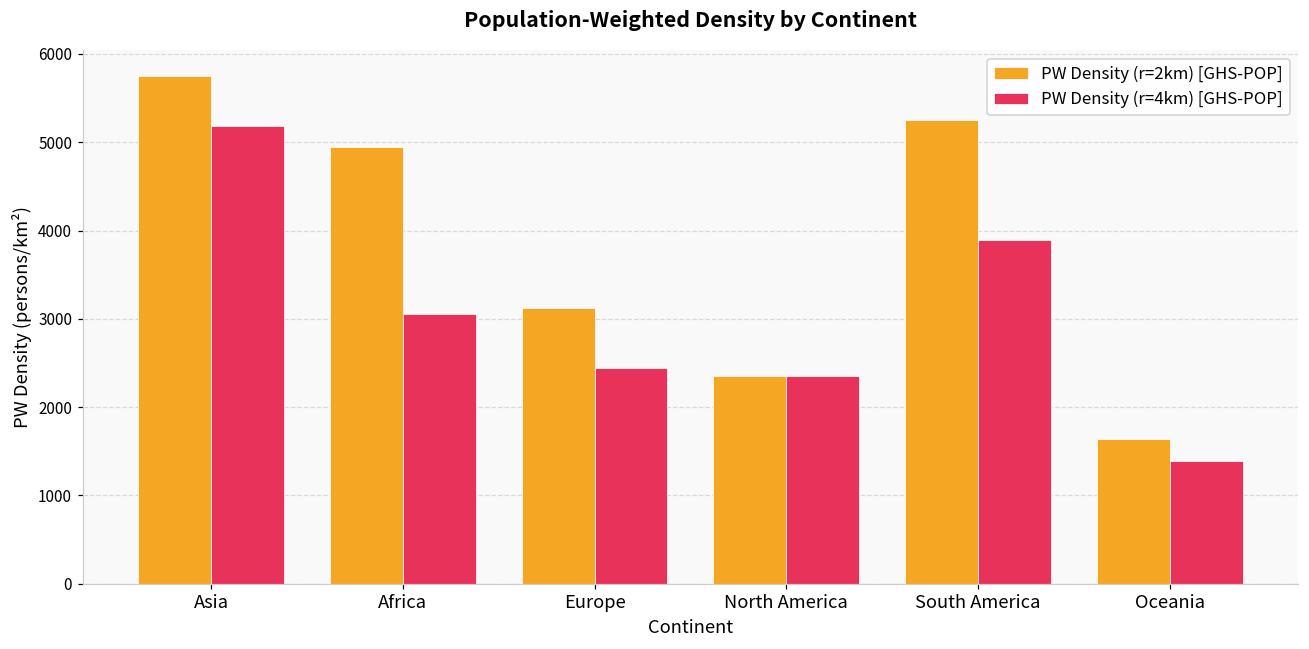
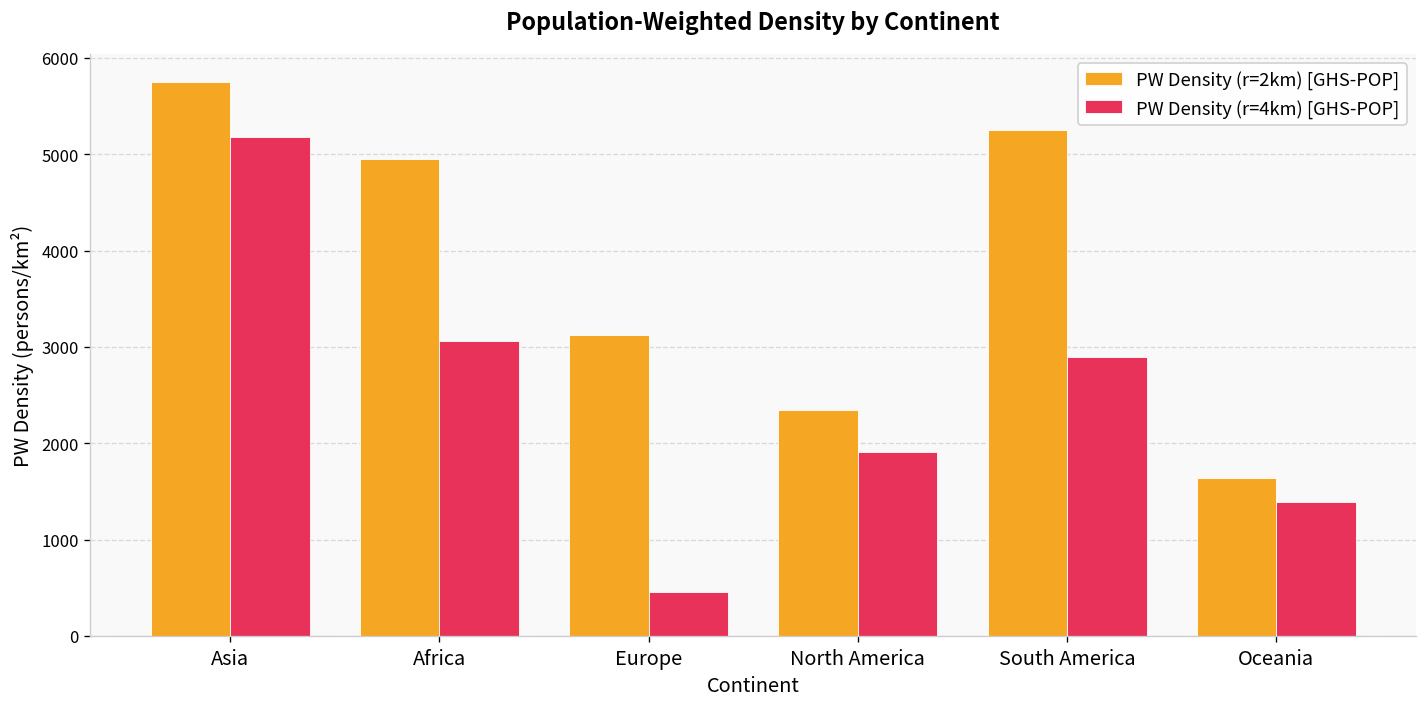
  {
    "PW Density (r=2km) [GHS-POP]": {
      "Asia": 5800,
      "Africa": 4900,
      "Europe": 3100,
      "North America": 2300,
      "South America": 5300,
      "Oceania": 1600
    },
    "PW Density (r=4km) [GHS-POP]": {
      "Asia": 5200,
      "Africa": 3100,
-     "Europe": 2400,
-     "North America": 2300,
-     "South America": 3900,
+     "Europe": 500,
+     "North America": 1900,
+     "South America": 2900,
      "Oceania": 1400
    }
  }
